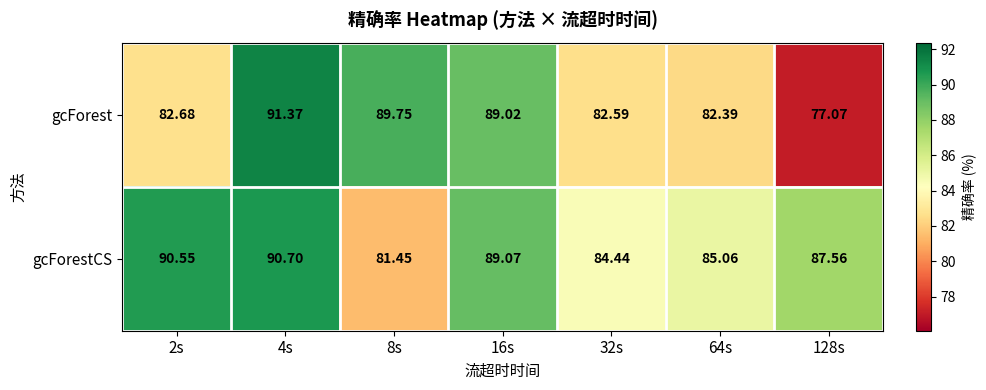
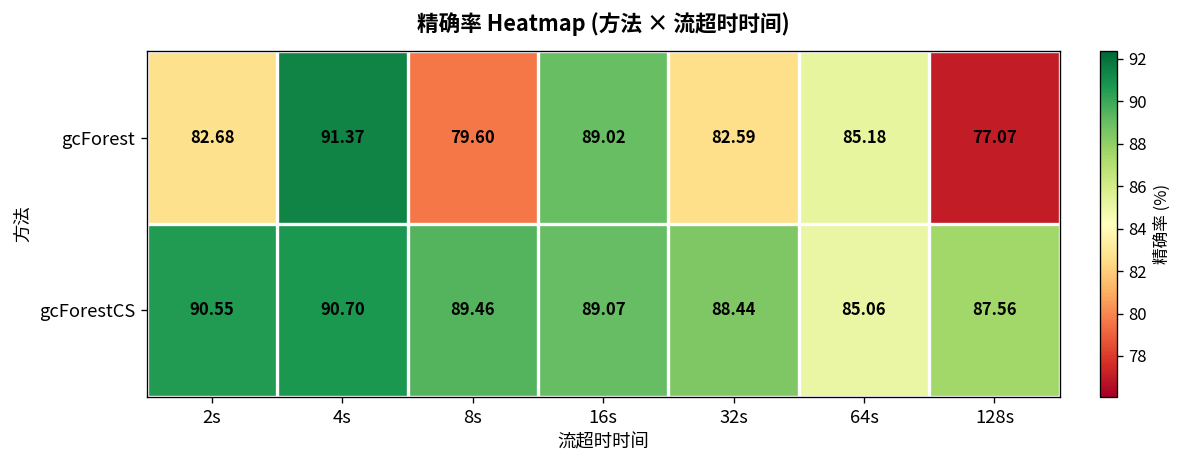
  {
    "gcForest": {
      "2s": 82.68,
      "4s": 91.37,
-     "8s": 89.75,
+     "8s": 79.60,
      "16s": 89.02,
      "32s": 82.59,
-     "64s": 82.39,
+     "64s": 85.18,
      "128s": 77.07
    },
    "gcForestCS": {
      "2s": 90.55,
      "4s": 90.70,
-     "8s": 81.45,
+     "8s": 89.46,
      "16s": 89.07,
-     "32s": 84.44,
+     "32s": 88.44,
      "64s": 85.06,
      "128s": 87.56
    }
  }
